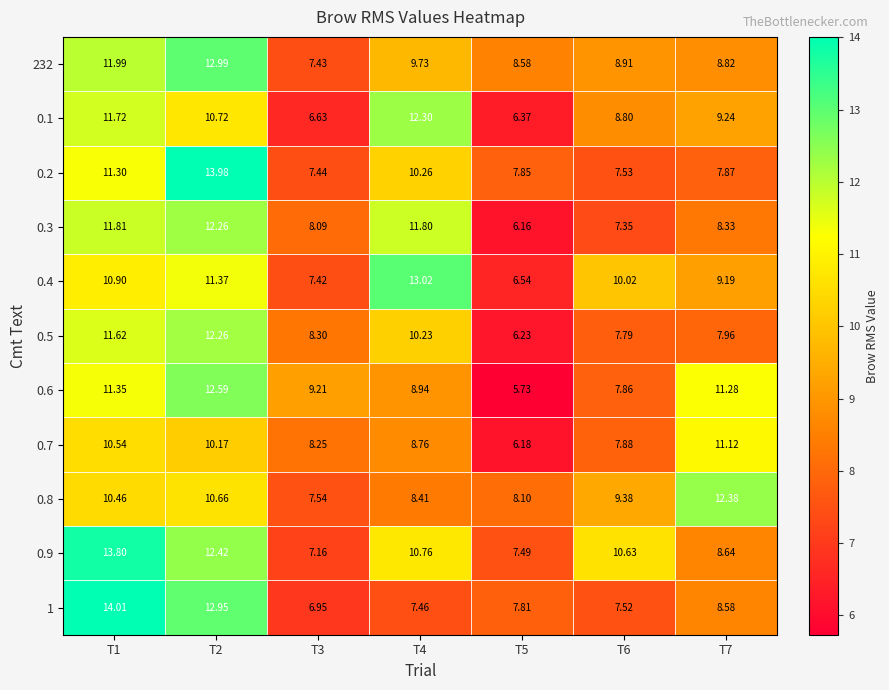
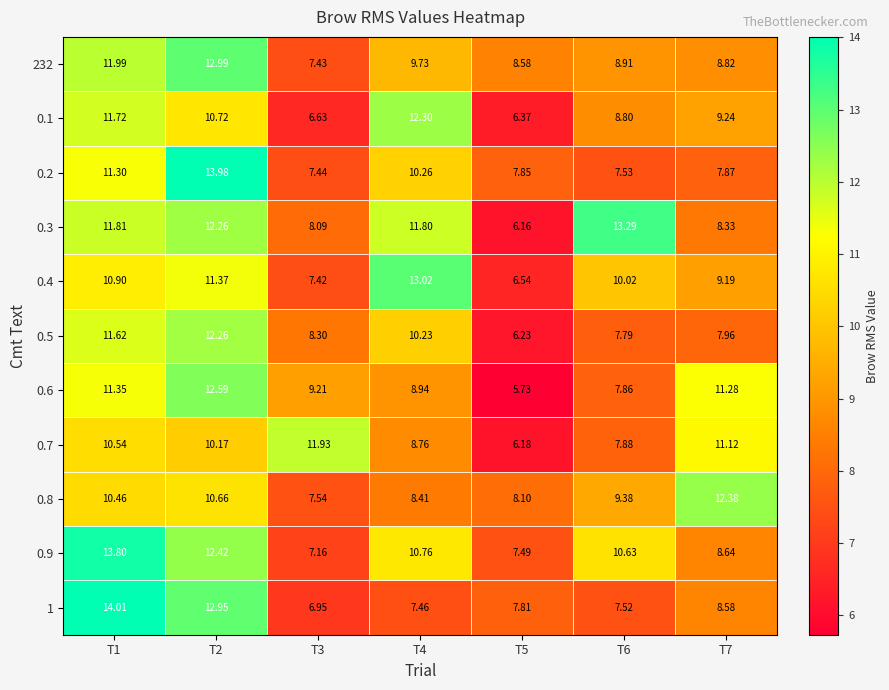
  {
    "232": {
      "T1": 11.99,
      "T2": 12.99,
      "T3": 7.43,
      "T4": 9.73,
      "T5": 8.58,
      "T6": 8.91,
      "T7": 8.82
    },
    "0.1": {
      "T1": 11.72,
      "T2": 10.72,
      "T3": 6.63,
      "T4": 12.30,
      "T5": 6.37,
      "T6": 8.80,
      "T7": 9.24
    },
    "0.2": {
      "T1": 11.30,
      "T2": 13.98,
      "T3": 7.44,
      "T4": 10.26,
      "T5": 7.85,
      "T6": 7.53,
      "T7": 7.87
    },
    "0.3": {
      "T1": 11.81,
      "T2": 12.26,
      "T3": 8.09,
      "T4": 11.80,
      "T5": 6.16,
-     "T6": 7.35,
+     "T6": 13.29,
      "T7": 8.33
    },
    "0.4": {
      "T1": 10.90,
      "T2": 11.37,
      "T3": 7.42,
      "T4": 13.02,
      "T5": 6.54,
      "T6": 10.02,
      "T7": 9.19
    },
    "0.5": {
      "T1": 11.62,
      "T2": 12.26,
      "T3": 8.30,
      "T4": 10.23,
      "T5": 6.23,
      "T6": 7.79,
      "T7": 7.96
    },
    "0.6": {
      "T1": 11.35,
      "T2": 12.59,
      "T3": 9.21,
      "T4": 8.94,
      "T5": 5.73,
      "T6": 7.86,
      "T7": 11.28
    },
    "0.7": {
      "T1": 10.54,
      "T2": 10.17,
-     "T3": 8.25,
+     "T3": 11.93,
      "T4": 8.76,
      "T5": 6.18,
      "T6": 7.88,
      "T7": 11.12
    },
    "0.8": {
      "T1": 10.46,
      "T2": 10.66,
      "T3": 7.54,
      "T4": 8.41,
      "T5": 8.10,
      "T6": 9.38,
      "T7": 12.38
    },
    "0.9": {
      "T1": 13.80,
      "T2": 12.42,
      "T3": 7.16,
      "T4": 10.76,
      "T5": 7.49,
      "T6": 10.63,
      "T7": 8.64
    },
    "1": {
      "T1": 14.01,
      "T2": 12.95,
      "T3": 6.95,
      "T4": 7.46,
      "T5": 7.81,
      "T6": 7.52,
      "T7": 8.58
    }
  }
